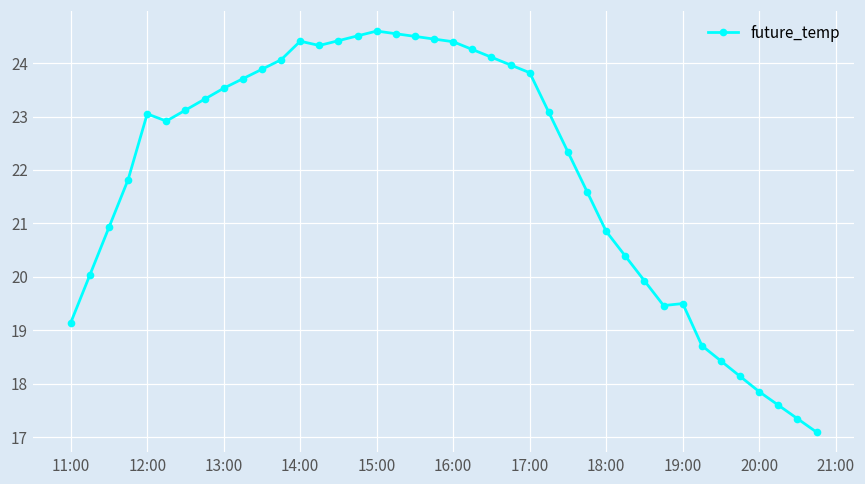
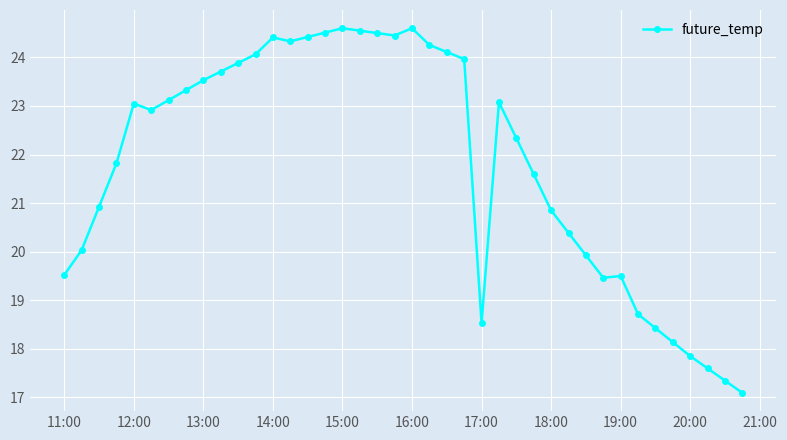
  {
-   "11:00": 19.1,
+   "11:00": 19.5,
    "12:00": 23.1,
    "13:00": 23.5,
    "14:00": 24.4,
    "15:00": 24.6,
-   "16:00": 24.4,
-   "17:00": 23.8,
+   "16:00": 24.6,
+   "17:00": 18.5,
    "18:00": 20.9,
    "19:00": 19.5,
    "20:00": 17.9
  }
